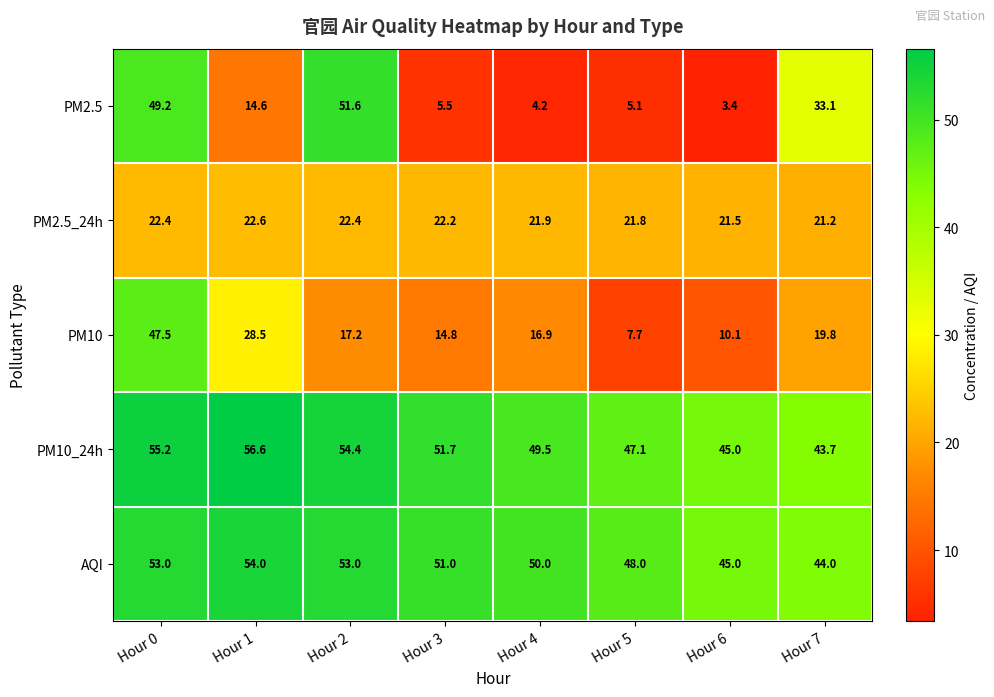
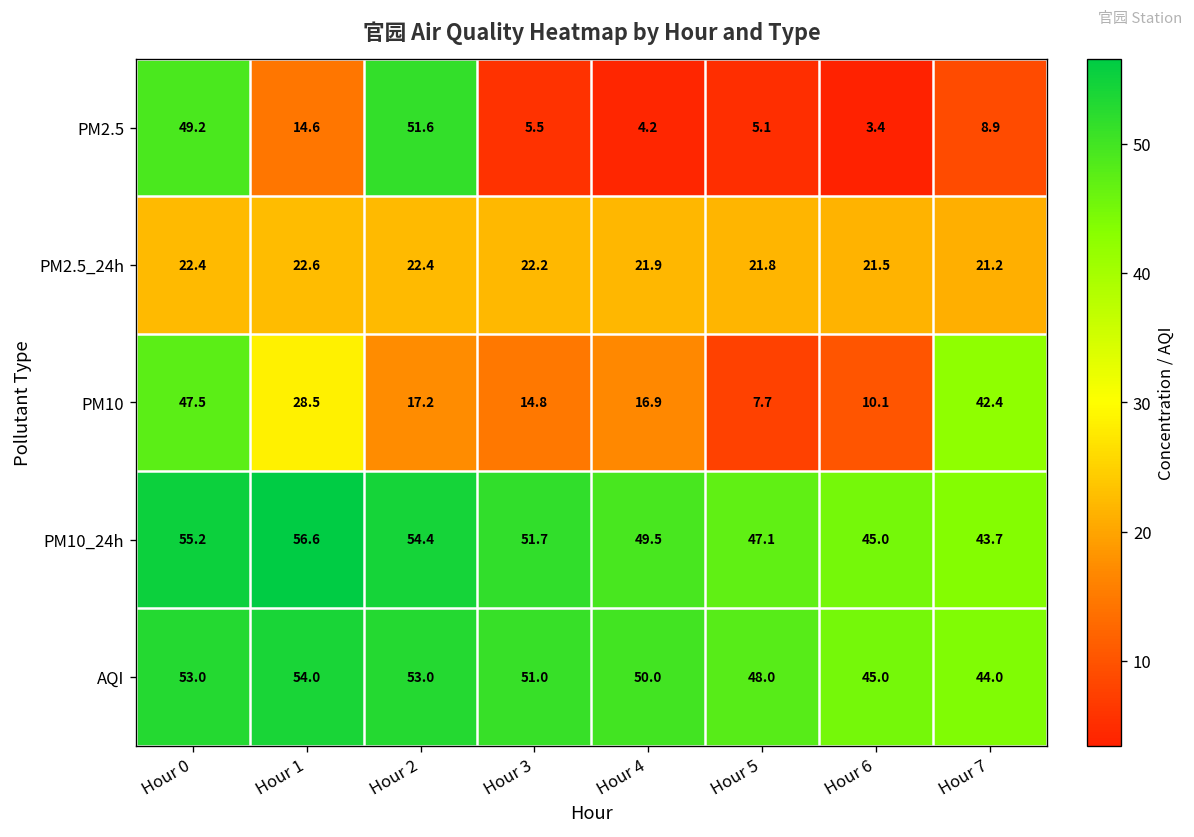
  {
    "PM2.5": {
      "Hour 0": 49.2,
      "Hour 1": 14.6,
      "Hour 2": 51.6,
      "Hour 3": 5.5,
      "Hour 4": 4.2,
      "Hour 5": 5.1,
      "Hour 6": 3.4,
-     "Hour 7": 33.1
+     "Hour 7": 8.9
    },
    "PM2.5_24h": {
      "Hour 0": 22.4,
      "Hour 1": 22.6,
      "Hour 2": 22.4,
      "Hour 3": 22.2,
      "Hour 4": 21.9,
      "Hour 5": 21.8,
      "Hour 6": 21.5,
      "Hour 7": 21.2
    },
    "PM10": {
      "Hour 0": 47.5,
      "Hour 1": 28.5,
      "Hour 2": 17.2,
      "Hour 3": 14.8,
      "Hour 4": 16.9,
      "Hour 5": 7.7,
      "Hour 6": 10.1,
-     "Hour 7": 19.8
+     "Hour 7": 42.4
    },
    "PM10_24h": {
      "Hour 0": 55.2,
      "Hour 1": 56.6,
      "Hour 2": 54.4,
      "Hour 3": 51.7,
      "Hour 4": 49.5,
      "Hour 5": 47.1,
      "Hour 6": 45.0,
      "Hour 7": 43.7
    },
    "AQI": {
      "Hour 0": 53.0,
      "Hour 1": 54.0,
      "Hour 2": 53.0,
      "Hour 3": 51.0,
      "Hour 4": 50.0,
      "Hour 5": 48.0,
      "Hour 6": 45.0,
      "Hour 7": 44.0
    }
  }
